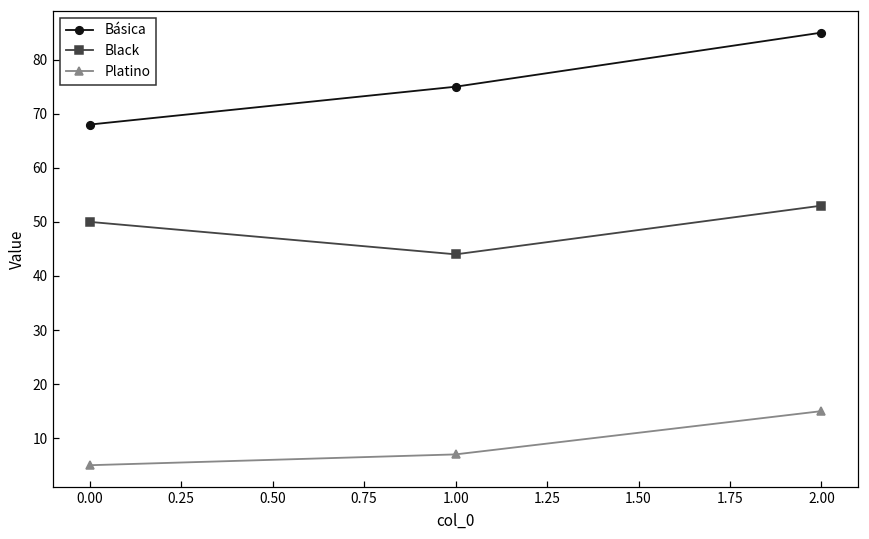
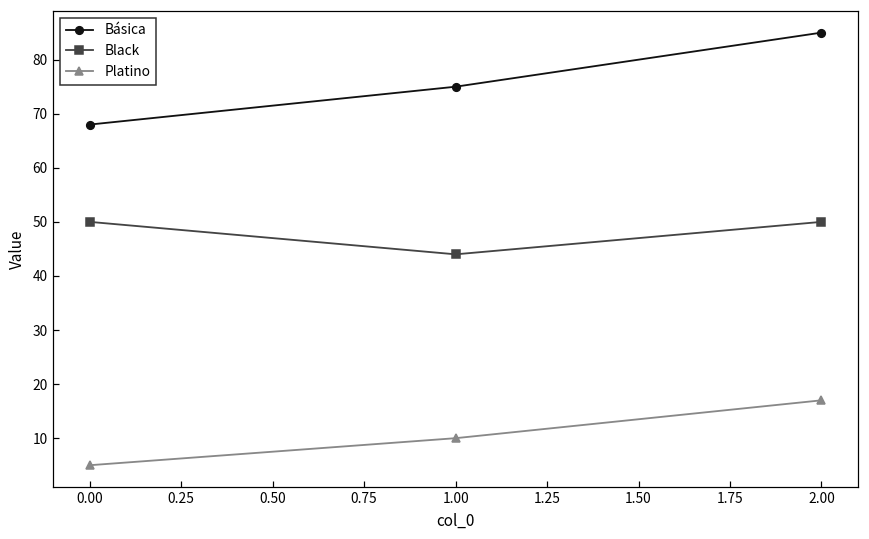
  {
    "Básica": {
      "0.00": 68,
      "1.00": 75,
      "2.00": 85
    },
    "Black": {
      "0.00": 50,
      "1.00": 44,
-     "2.00": 53
+     "2.00": 50
    },
    "Platino": {
      "0.00": 5,
-     "1.00": 7,
-     "2.00": 15
+     "1.00": 10,
+     "2.00": 17
    }
  }
